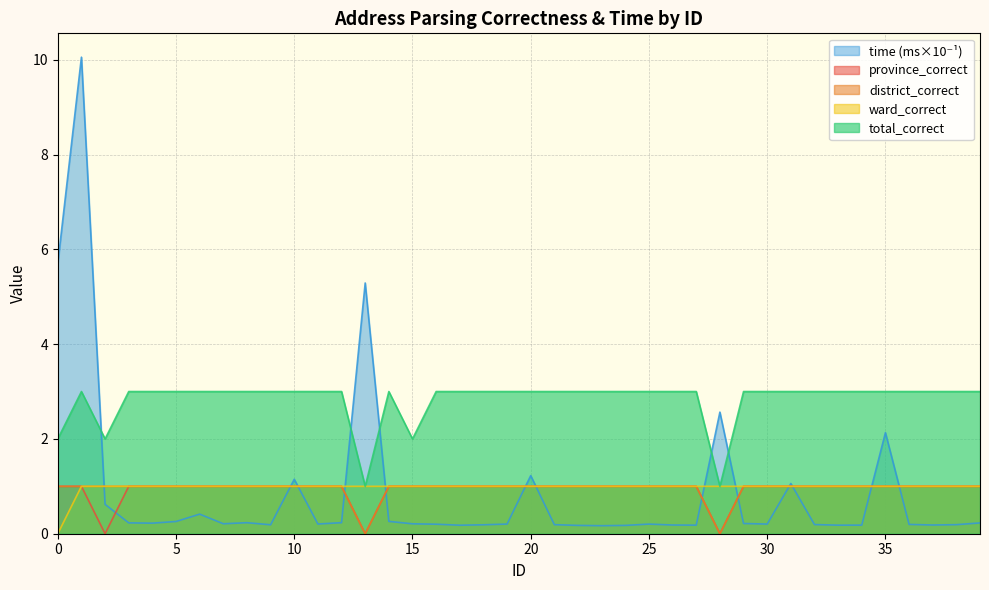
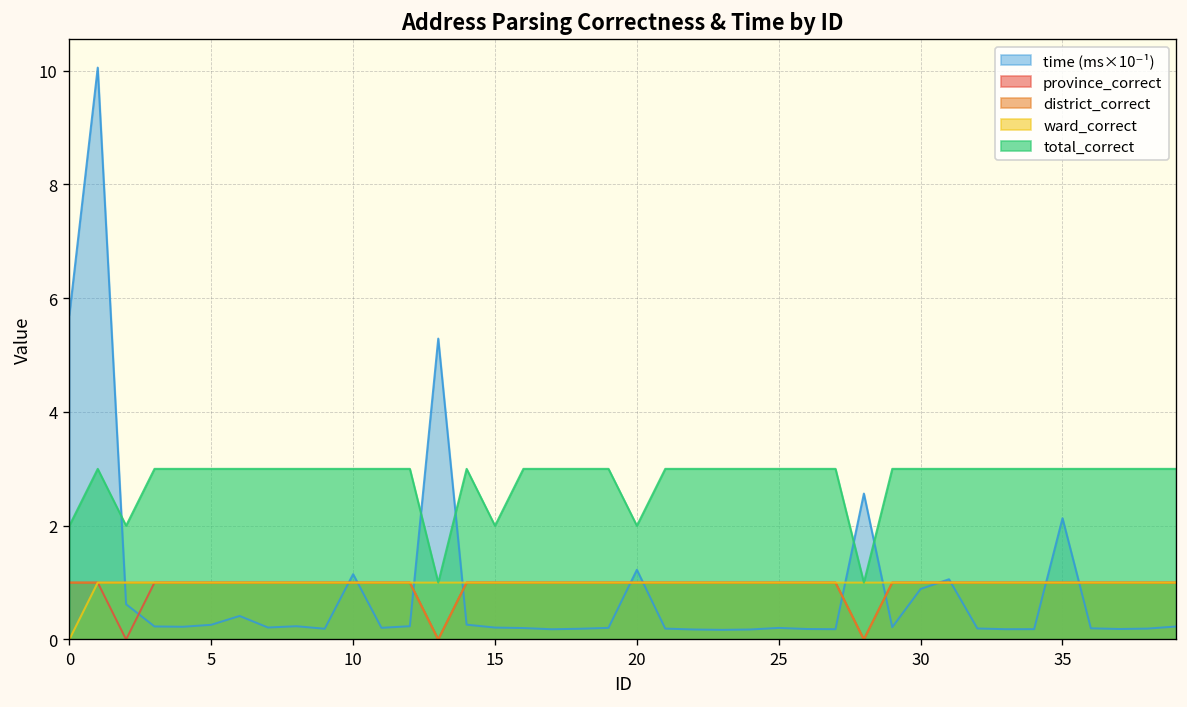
  {
    "time (ms×10⁻¹)": {
      "0": 5.7,
      "5": 0.3,
      "10": 1.1,
      "15": 0.2,
      "20": 1.2,
      "25": 0.2,
-     "30": 0.2,
+     "30": 0.9,
      "35": 2.1
    },
    "ward_correct": {
      "0": 0.0
    },
    "total_correct": {
      "0": 2,
      "5": 3,
      "10": 3,
      "15": 2,
-     "20": 3,
+     "20": 2,
      "25": 3,
      "30": 3,
      "35": 3
    }
  }
